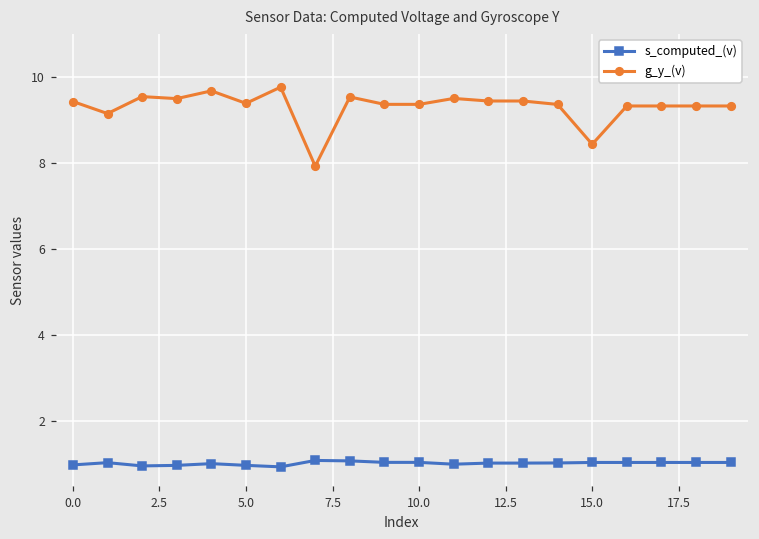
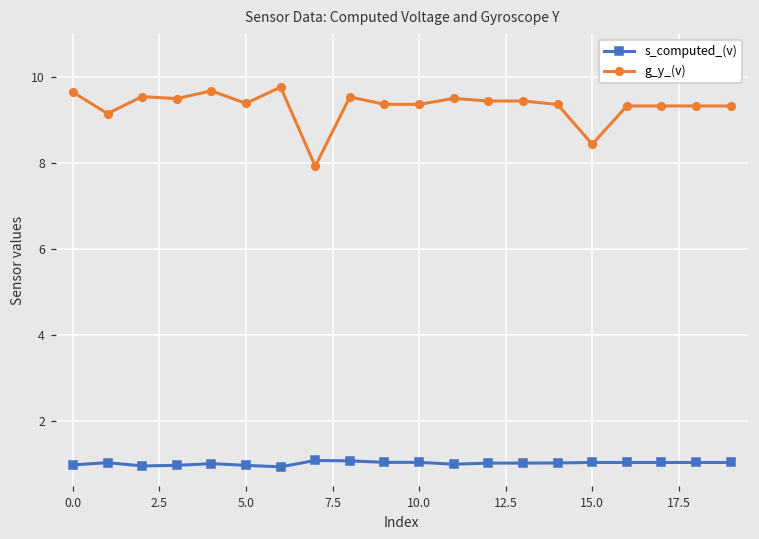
  {
    "s_computed_(v)": {
      "0.0": 1.0,
      "5.0": 1.0,
      "10.0": 1.0,
      "15.0": 1.0
    },
    "g_y_(v)": {
-     "0.0": 9.4,
+     "0.0": 9.7,
      "5.0": 9.4,
      "10.0": 9.4,
      "15.0": 8.4
    }
  }
